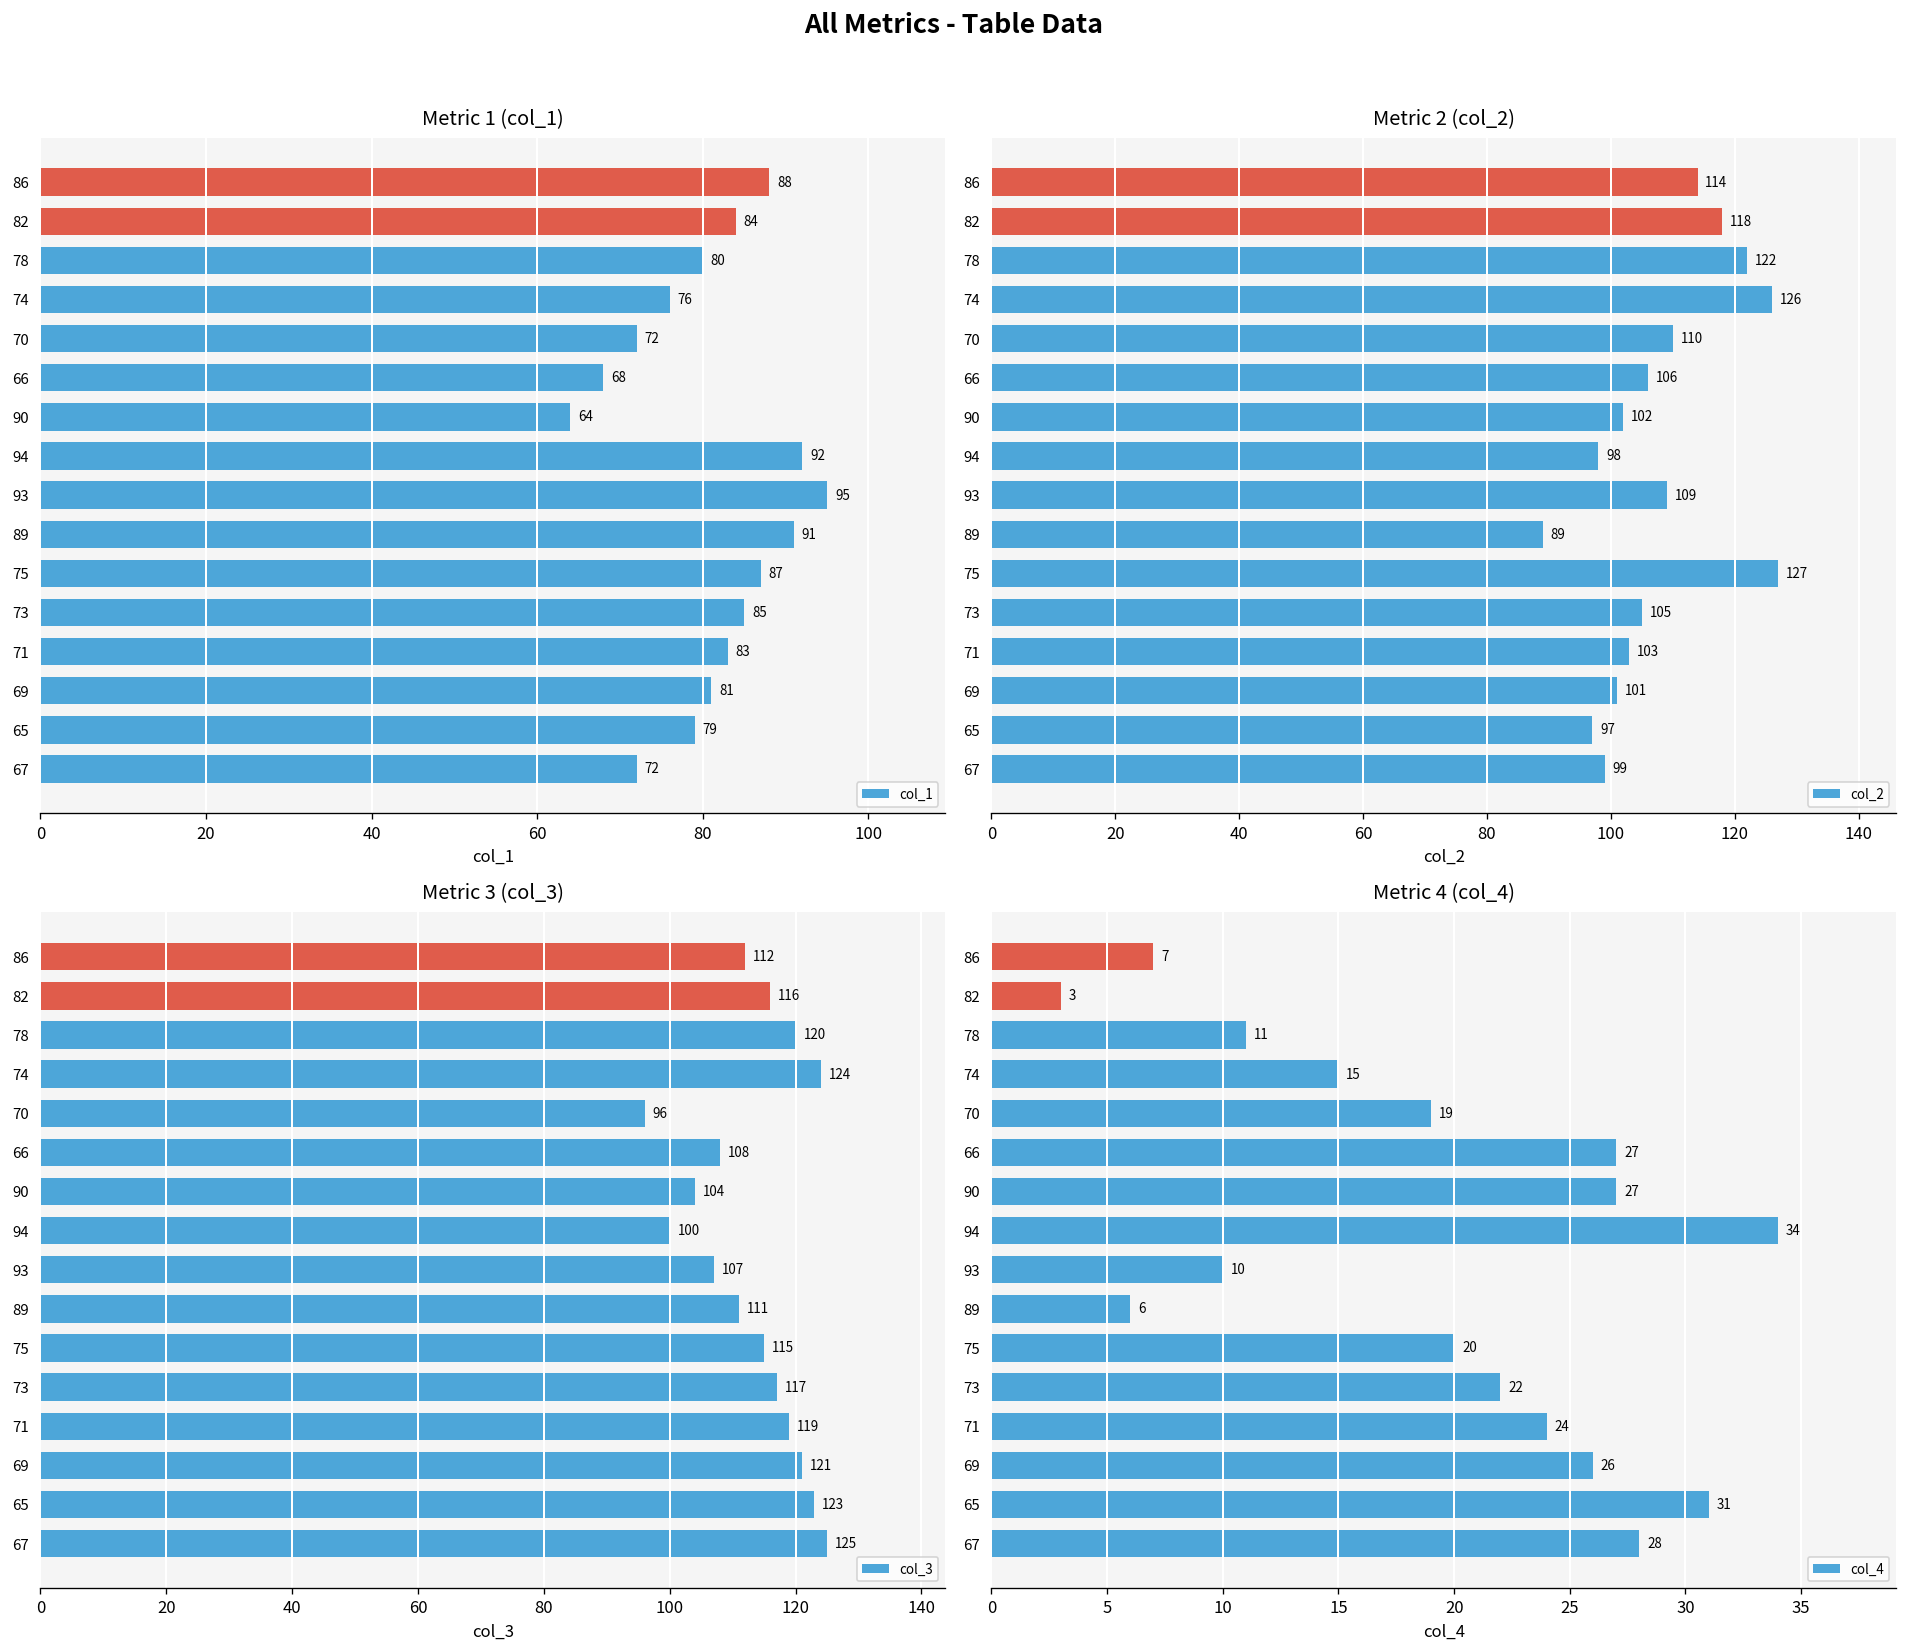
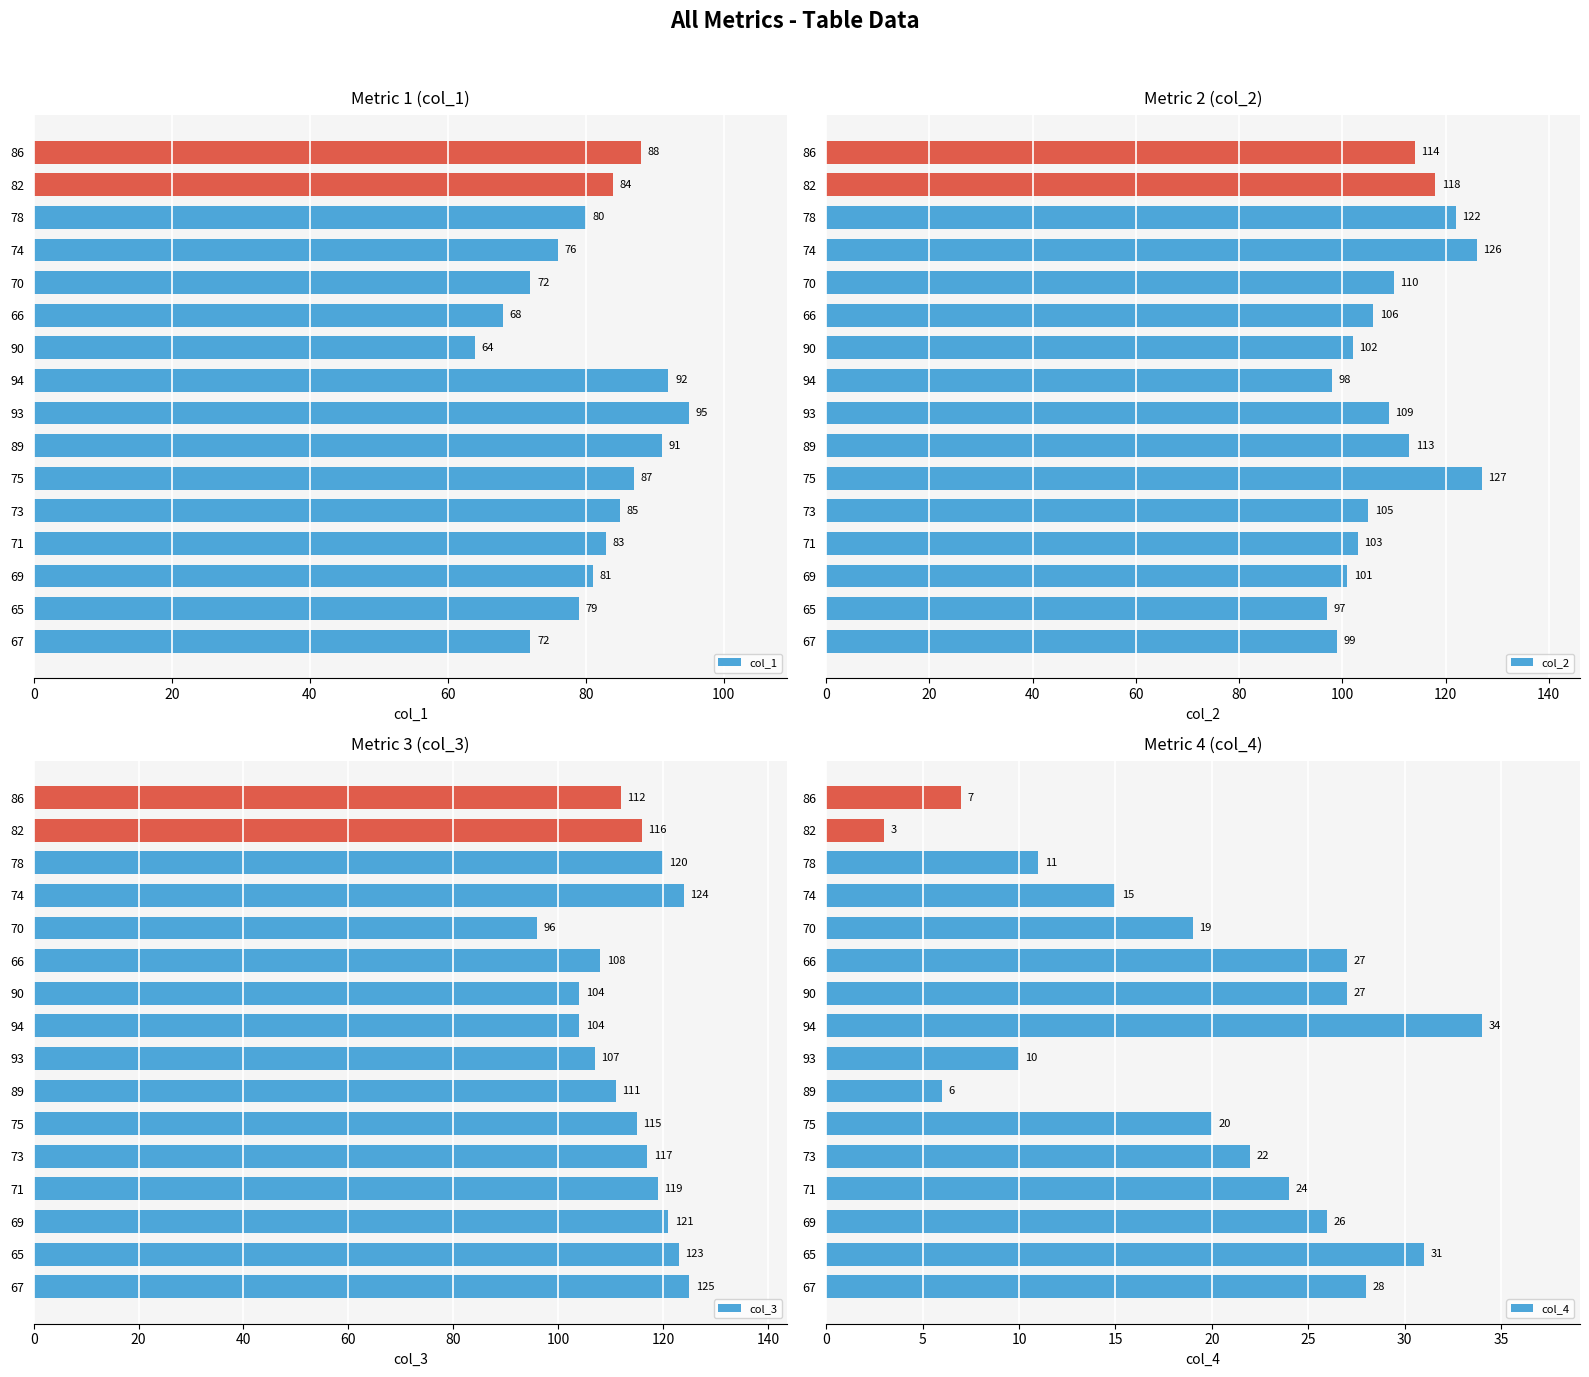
  {
    "Metric 1 (col_1)": {
      "86": 88,
      "82": 84,
      "78": 80,
      "74": 76,
      "70": 72,
      "66": 68,
      "90": 64,
      "94": 92,
      "93": 95,
      "89": 91,
      "75": 87,
      "73": 85,
      "71": 83,
      "69": 81,
      "65": 79,
      "67": 72
    },
    "Metric 2 (col_2)": {
      "86": 114,
      "82": 118,
      "78": 122,
      "74": 126,
      "70": 110,
      "66": 106,
      "90": 102,
      "94": 98,
      "93": 109,
-     "89": 89,
+     "89": 113,
      "75": 127,
      "73": 105,
      "71": 103,
      "69": 101,
      "65": 97,
      "67": 99
    },
    "Metric 3 (col_3)": {
      "86": 112,
      "82": 116,
      "78": 120,
      "74": 124,
      "70": 96,
      "66": 108,
      "90": 104,
-     "94": 100,
+     "94": 104,
      "93": 107,
      "89": 111,
      "75": 115,
      "73": 117,
      "71": 119,
      "69": 121,
      "65": 123,
      "67": 125
    },
    "Metric 4 (col_4)": {
      "86": 7,
      "82": 3,
      "78": 11,
      "74": 15,
      "70": 19,
      "66": 27,
      "90": 27,
      "94": 34,
      "93": 10,
      "89": 6,
      "75": 20,
      "73": 22,
      "71": 24,
      "69": 26,
      "65": 31,
      "67": 28
    }
  }
